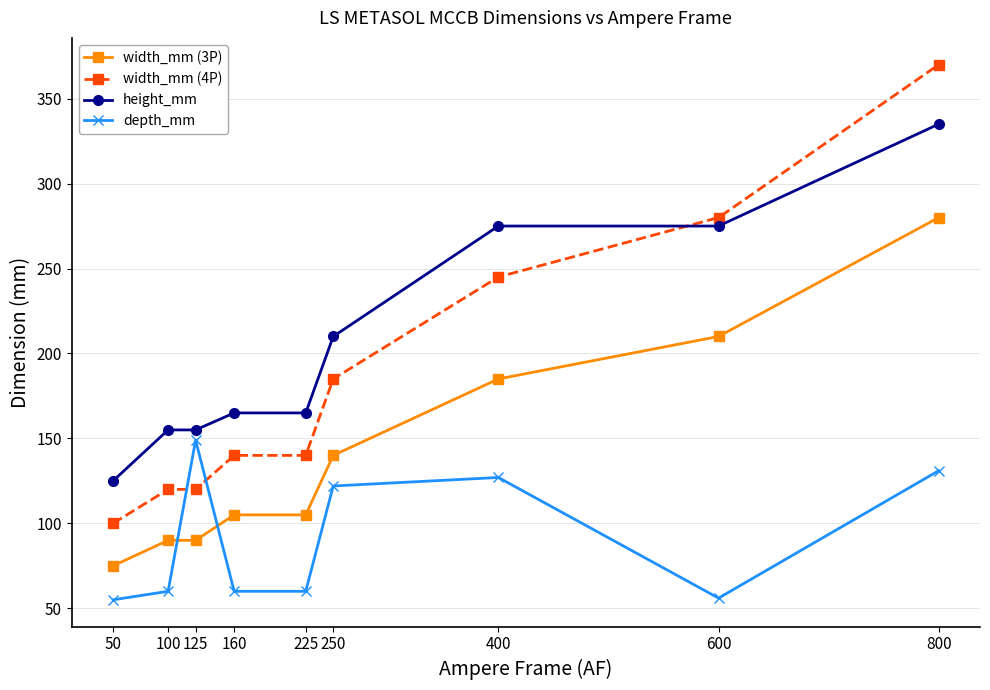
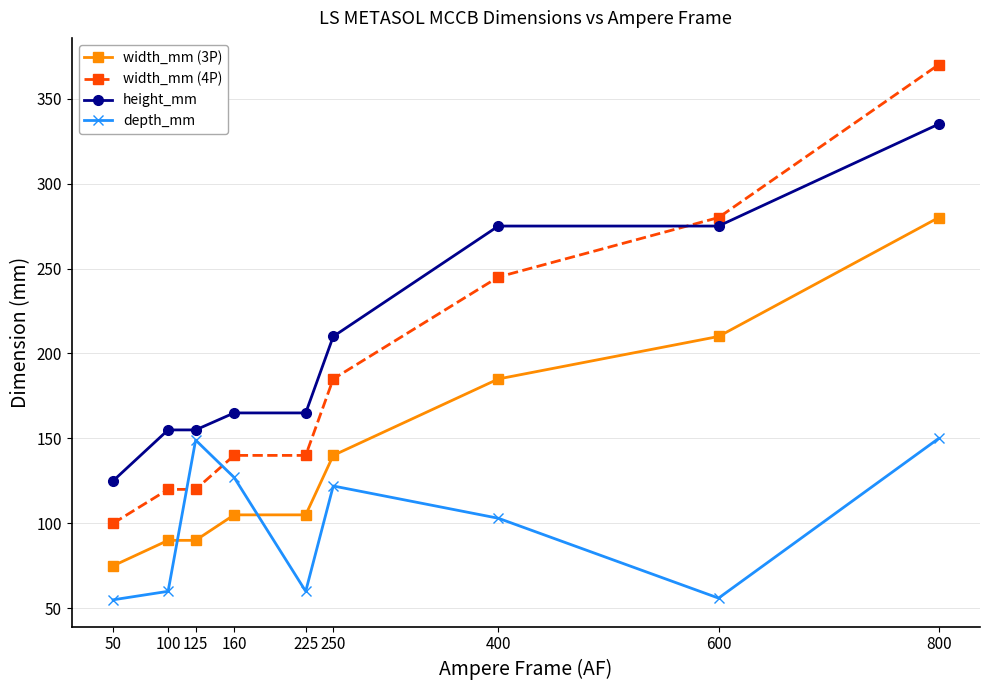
  {
    "width_mm (3P)": {
      "50": 75,
      "100": 90,
      "125": 90,
      "160": 105,
      "225": 105,
      "250": 140,
      "400": 185,
      "600": 210,
      "800": 280
    },
    "width_mm (4P)": {
      "50": 100,
      "100": 120,
      "125": 120,
      "160": 140,
      "225": 140,
      "250": 185,
      "400": 245,
      "600": 280,
      "800": 370
    },
    "height_mm": {
      "50": 125,
      "100": 155,
      "125": 155,
      "160": 165,
      "225": 165,
      "250": 210,
      "400": 275,
      "600": 275,
      "800": 335
    },
    "depth_mm": {
      "50": 55,
      "100": 60,
      "125": 149,
-     "160": 60,
+     "160": 127,
      "225": 60,
      "250": 122,
-     "400": 127,
+     "400": 103,
      "600": 56,
-     "800": 131
+     "800": 150
    }
  }
